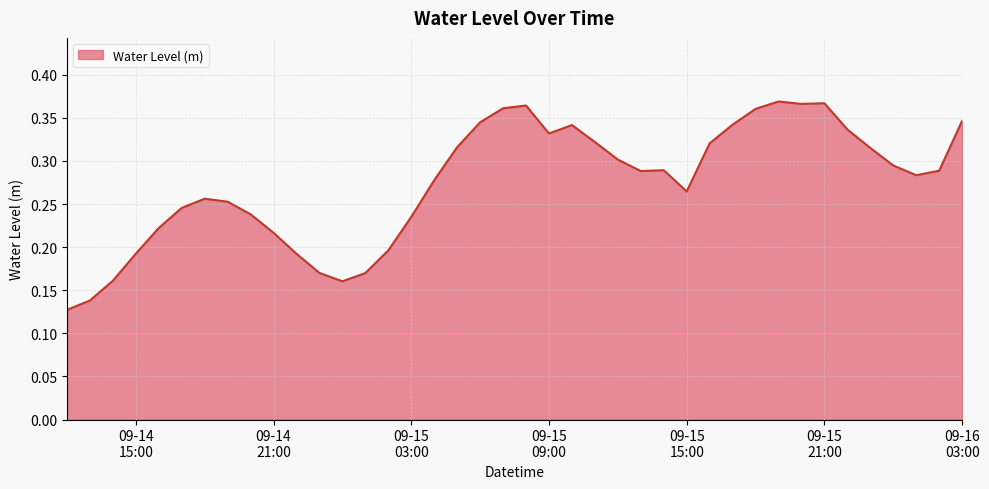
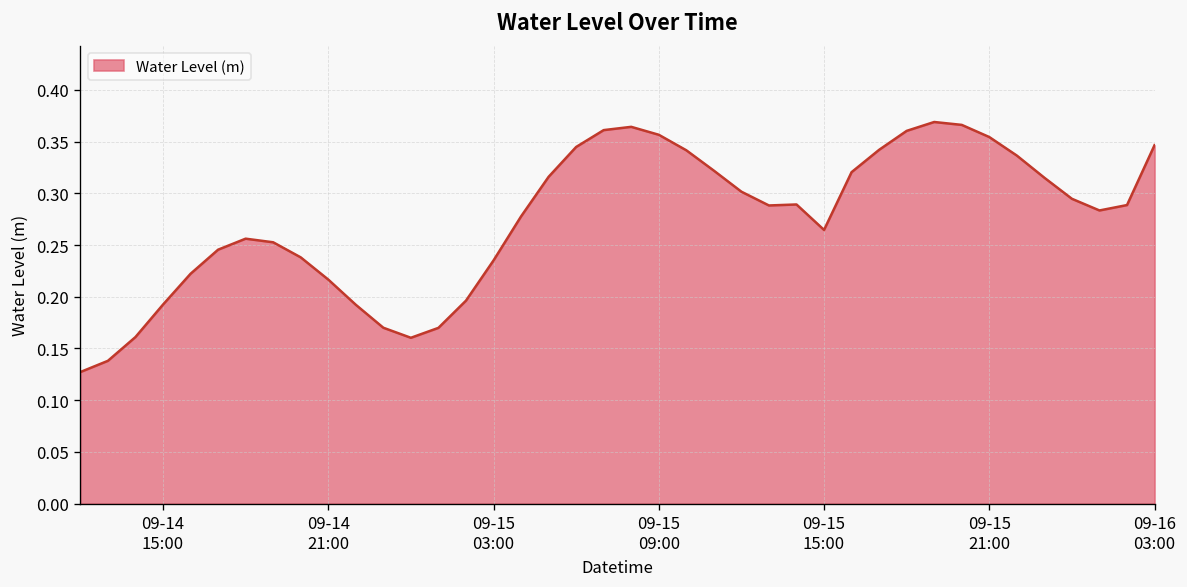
  {
    "09-14 15:00": 0.19,
    "09-14 21:00": 0.22,
    "09-15 03:00": 0.24,
-   "09-15 09:00": 0.33,
+   "09-15 09:00": 0.36,
    "09-15 15:00": 0.26,
-   "09-15 21:00": 0.37,
+   "09-15 21:00": 0.35,
    "09-16 03:00": 0.35
  }
